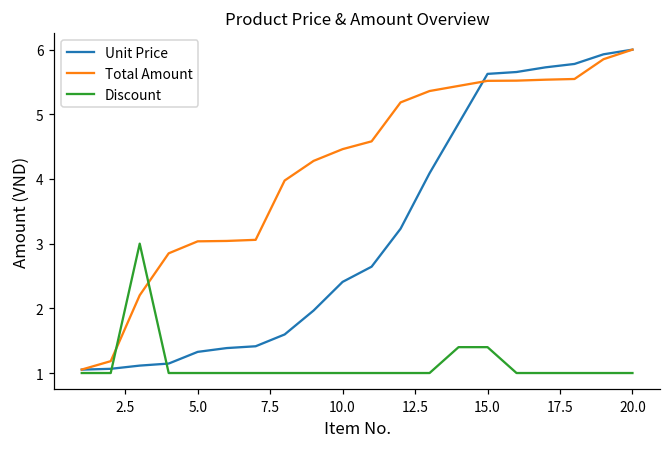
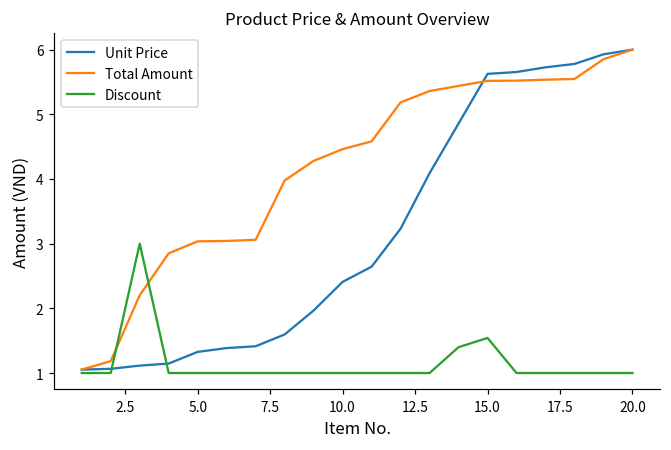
  {
    "Unit Price": {
      "5.0": 1.3,
      "10.0": 2.4,
      "15.0": 5.6
    },
    "Total Amount": {
      "5.0": 3.0,
      "10.0": 4.5,
      "15.0": 5.5
    },
    "Discount": {
      "5.0": 1.0,
      "10.0": 1.0,
-     "15.0": 1.4,
+     "15.0": 1.5,
      "20.0": 1.0
    }
  }
